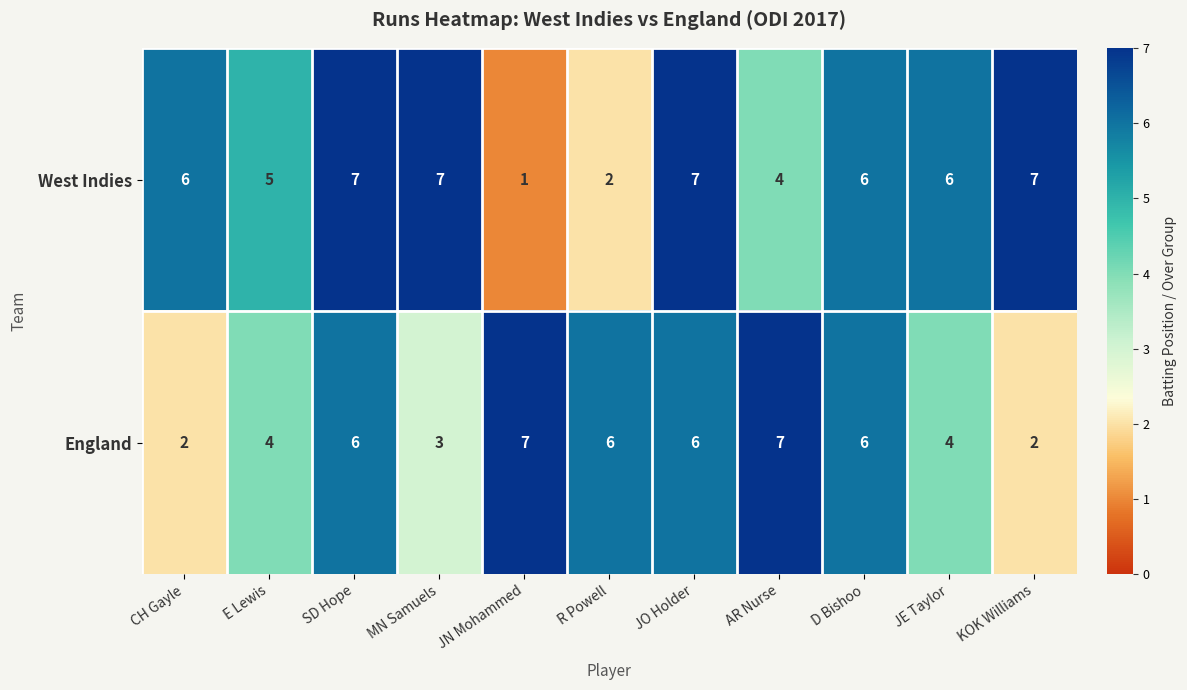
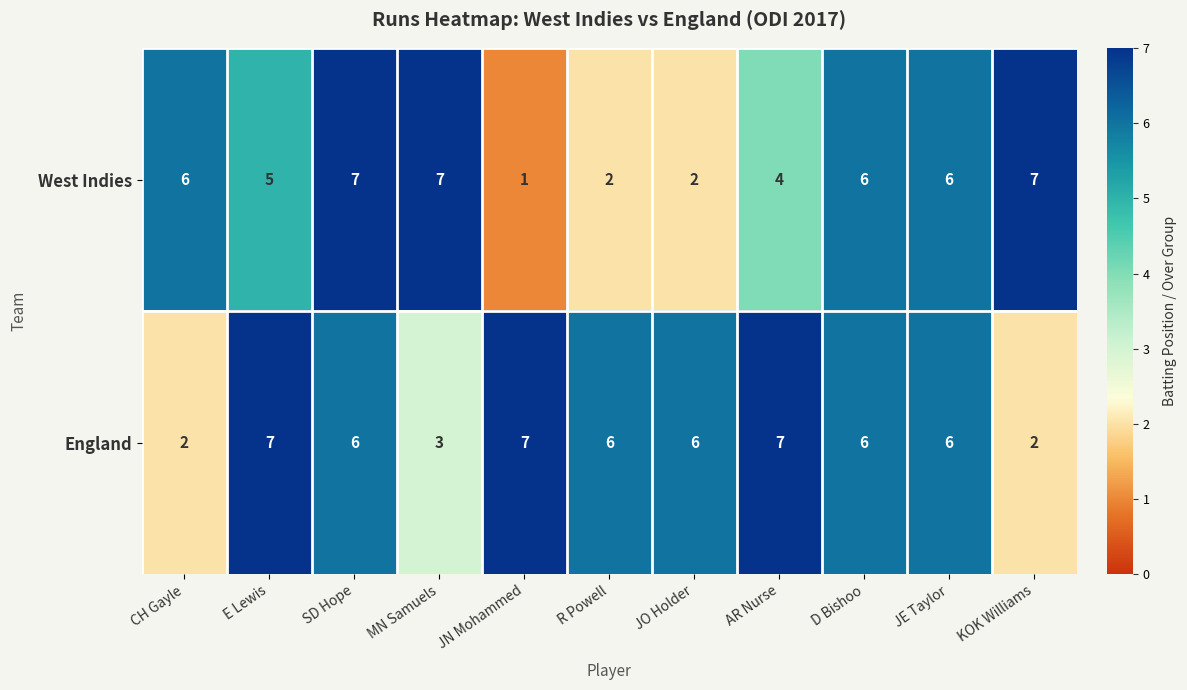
  {
    "West Indies": {
      "CH Gayle": 6,
      "E Lewis": 5,
      "SD Hope": 7,
      "MN Samuels": 7,
      "JN Mohammed": 1,
      "R Powell": 2,
-     "JO Holder": 7,
+     "JO Holder": 2,
      "AR Nurse": 4,
      "D Bishoo": 6,
      "JE Taylor": 6,
      "KOK Williams": 7
    },
    "England": {
      "CH Gayle": 2,
-     "E Lewis": 4,
+     "E Lewis": 7,
      "SD Hope": 6,
      "MN Samuels": 3,
      "JN Mohammed": 7,
      "R Powell": 6,
      "JO Holder": 6,
      "AR Nurse": 7,
      "D Bishoo": 6,
-     "JE Taylor": 4,
+     "JE Taylor": 6,
      "KOK Williams": 2
    }
  }
